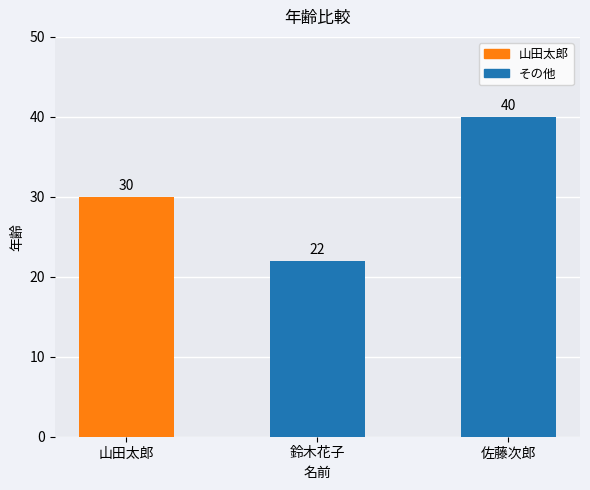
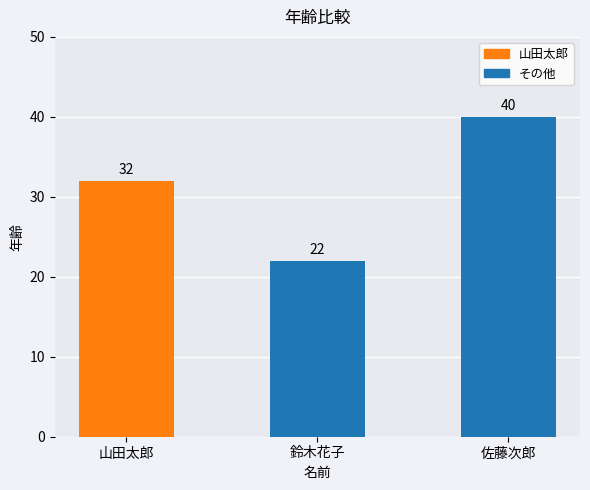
  {
-   "山田太郎": 30,
+   "山田太郎": 32,
    "鈴木花子": 22,
    "佐藤次郎": 40
  }
